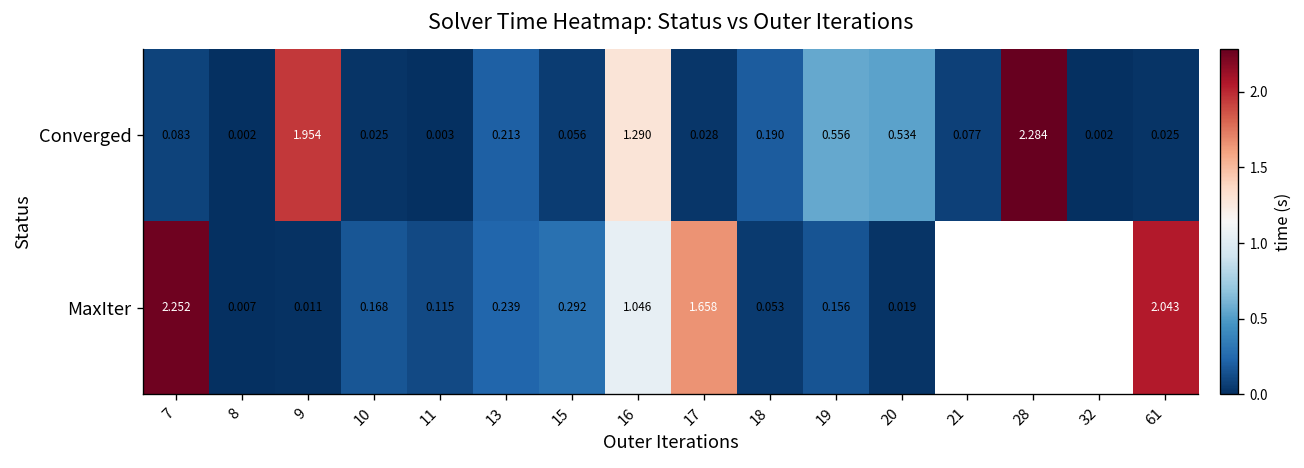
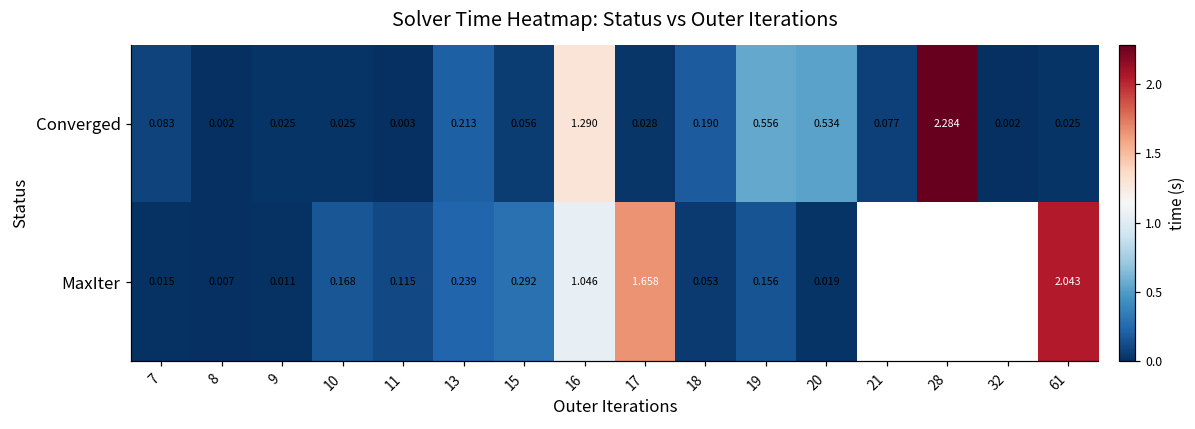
  {
    "Converged": {
      "7": 0.083,
      "8": 0.002,
-     "9": 1.954,
+     "9": 0.025,
      "10": 0.025,
      "11": 0.003,
      "13": 0.213,
      "15": 0.056,
      "16": 1.290,
      "17": 0.028,
      "18": 0.190,
      "19": 0.556,
      "20": 0.534,
      "21": 0.077,
      "28": 2.284,
      "32": 0.002,
      "61": 0.025
    },
    "MaxIter": {
-     "7": 2.252,
+     "7": 0.015,
      "8": 0.007,
      "9": 0.011,
      "10": 0.168,
      "11": 0.115,
      "13": 0.239,
      "15": 0.292,
      "16": 1.046,
      "17": 1.658,
      "18": 0.053,
      "19": 0.156,
      "20": 0.019,
      "61": 2.043
    }
  }
